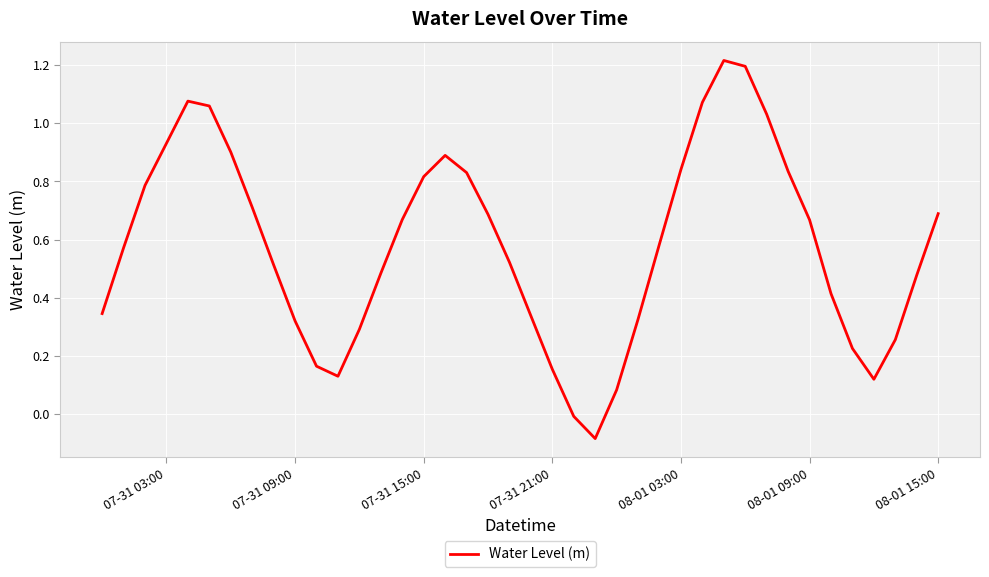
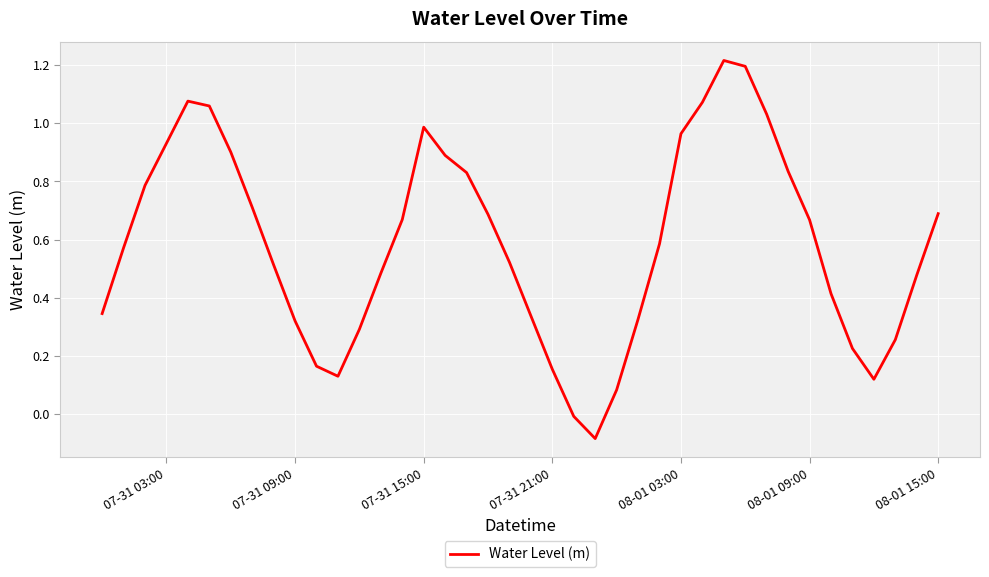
  {
    "07-31 03:00": 0.93,
    "07-31 09:00": 0.32,
-   "07-31 15:00": 0.82,
+   "07-31 15:00": 0.99,
    "07-31 21:00": 0.15,
-   "08-01 03:00": 0.84,
+   "08-01 03:00": 0.96,
    "08-01 09:00": 0.67,
    "08-01 15:00": 0.69
  }
